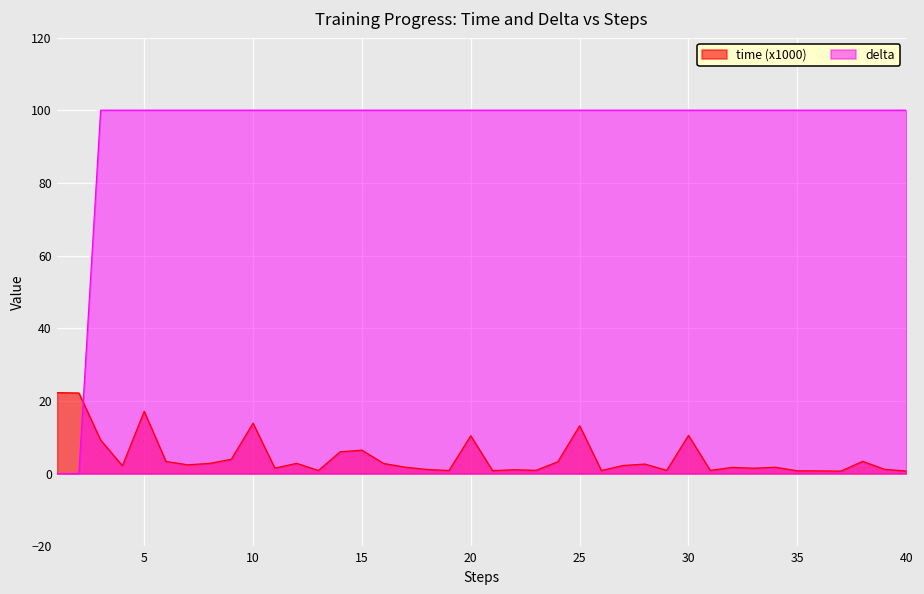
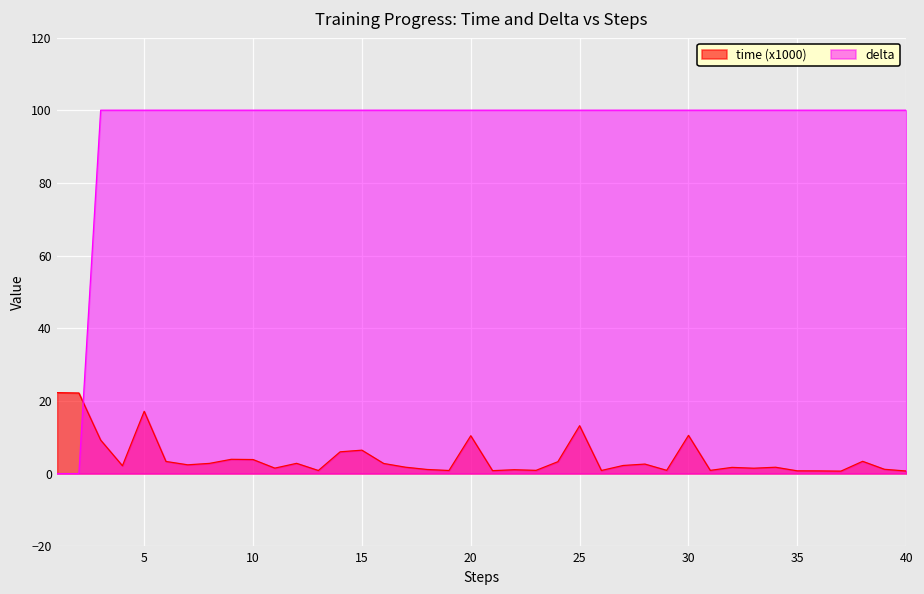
  {
    "time (x1000)": {
      "5": 17,
-     "10": 14,
+     "10": 4,
      "15": 6,
      "20": 10,
      "25": 13,
      "30": 11,
      "35": 1,
      "40": 1
    },
    "delta": {
      "5": 100,
      "10": 100,
      "15": 100,
      "20": 100,
      "25": 100,
      "30": 100,
      "35": 100,
      "40": 100
    }
  }
